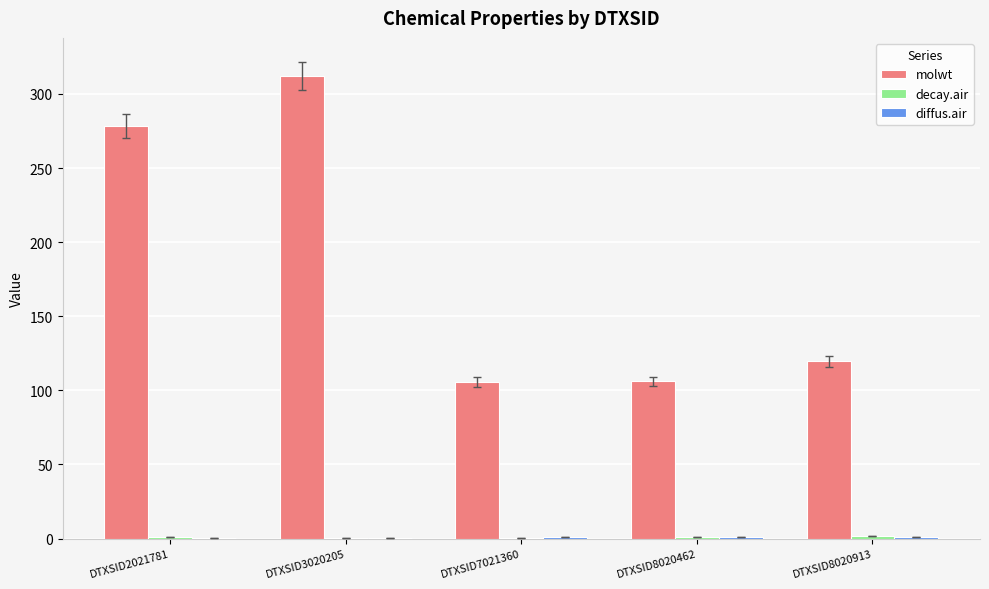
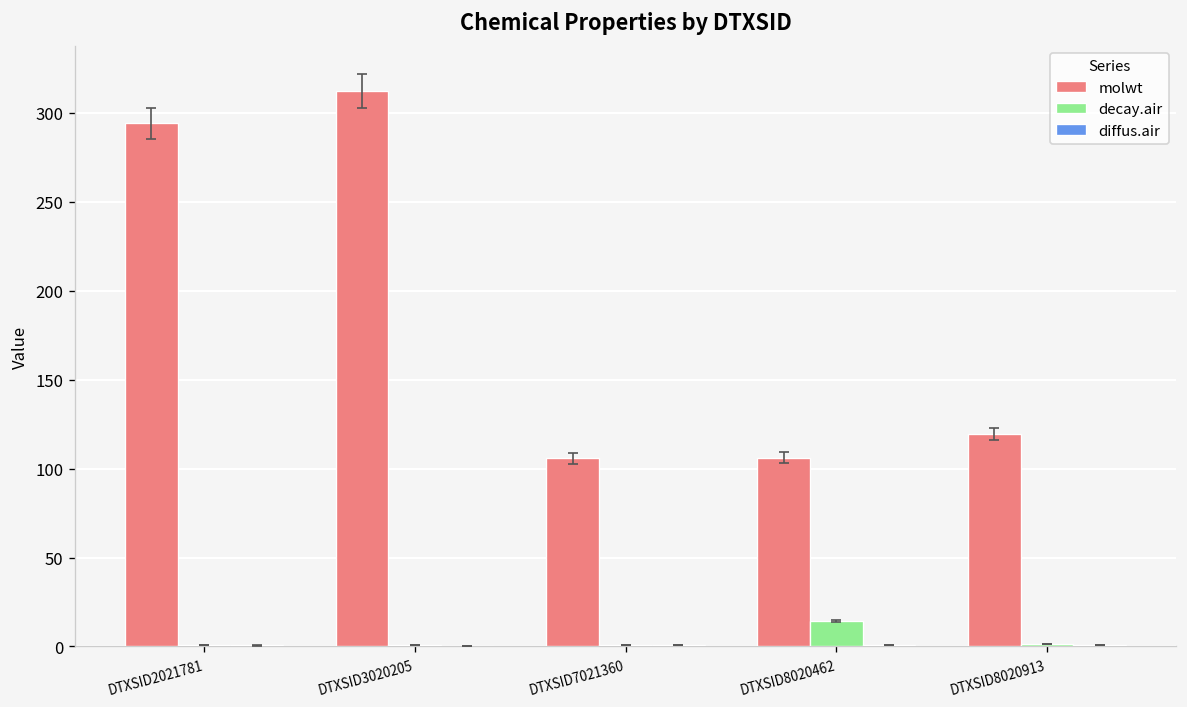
  {
    "molwt": {
-     "DTXSID2021781": 278,
+     "DTXSID2021781": 294,
      "DTXSID3020205": 312,
      "DTXSID7021360": 106,
      "DTXSID8020462": 106,
      "DTXSID8020913": 119
    },
    "decay.air": {
-     "DTXSID8020462": 1
+     "DTXSID8020462": 14
    }
  }
